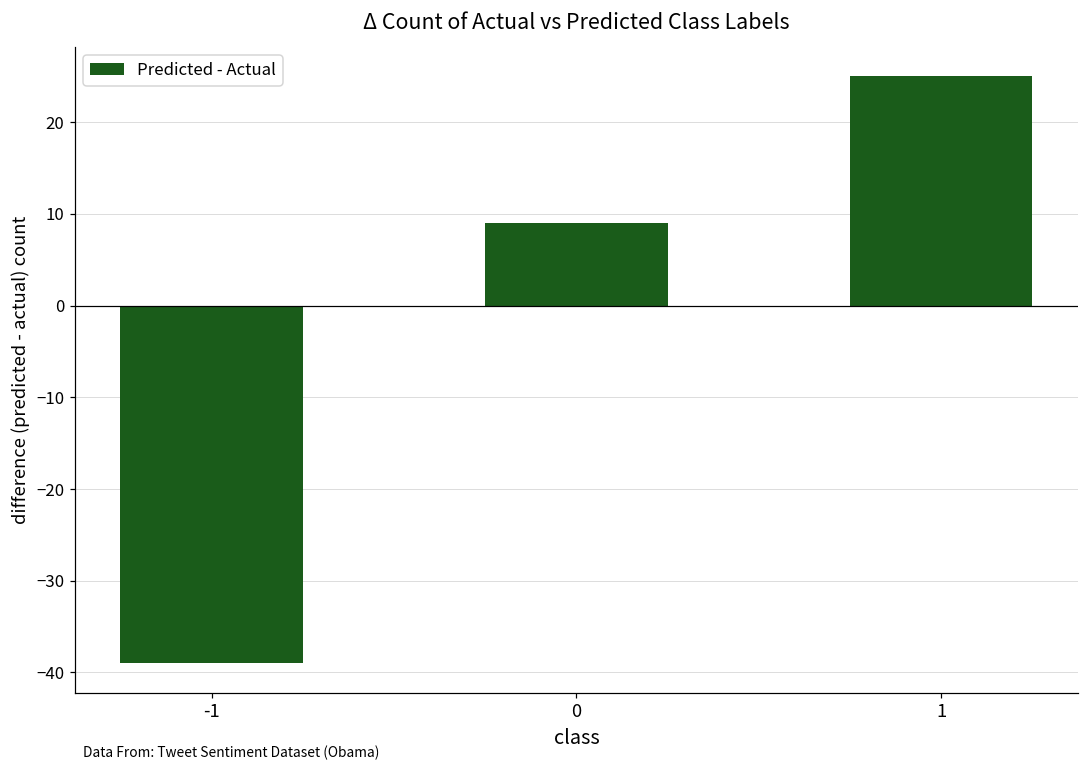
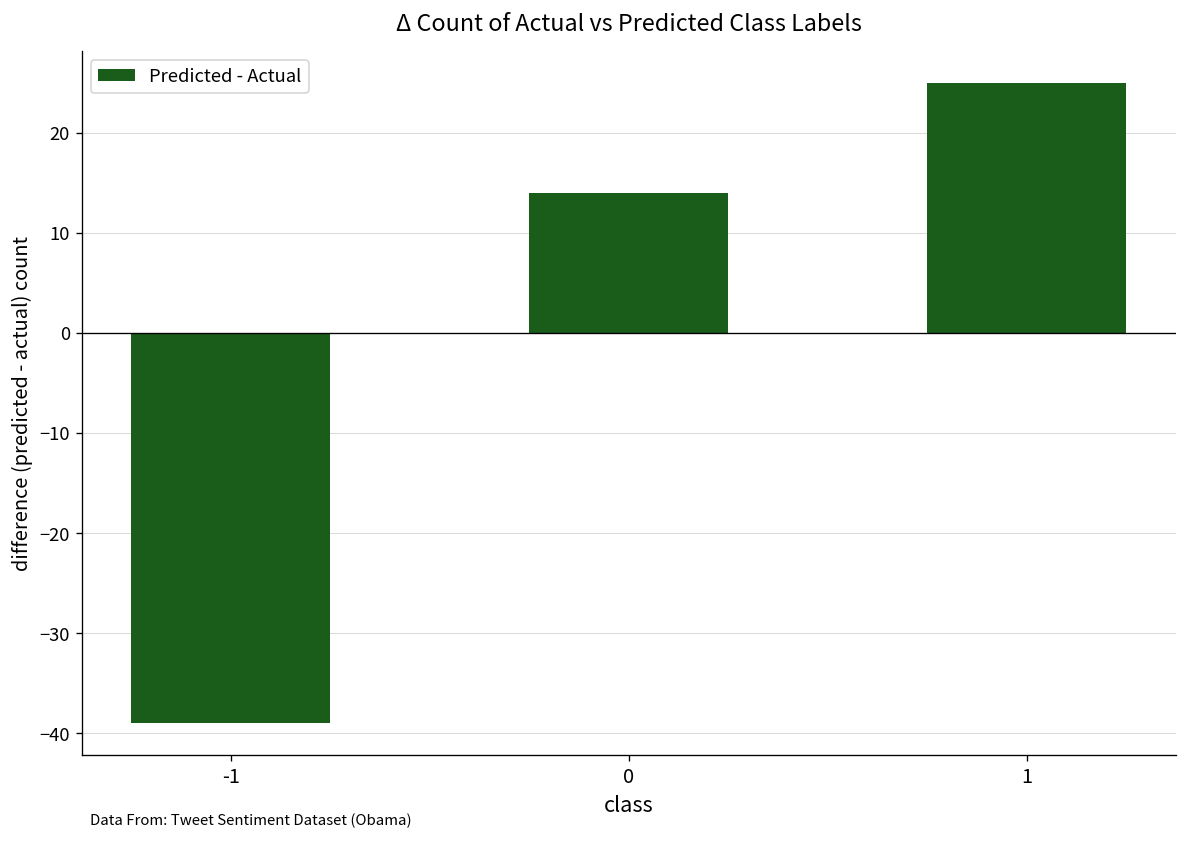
  {
    "-1": -39,
-   "0": 9,
+   "0": 14,
    "1": 25
  }
